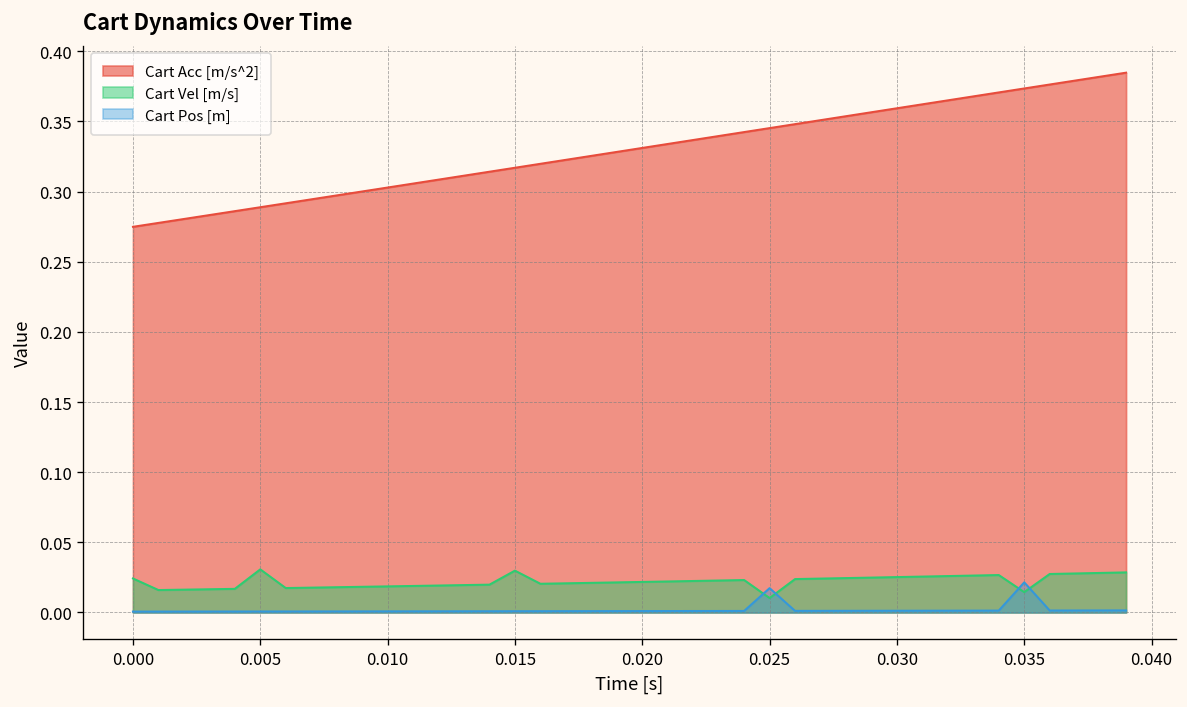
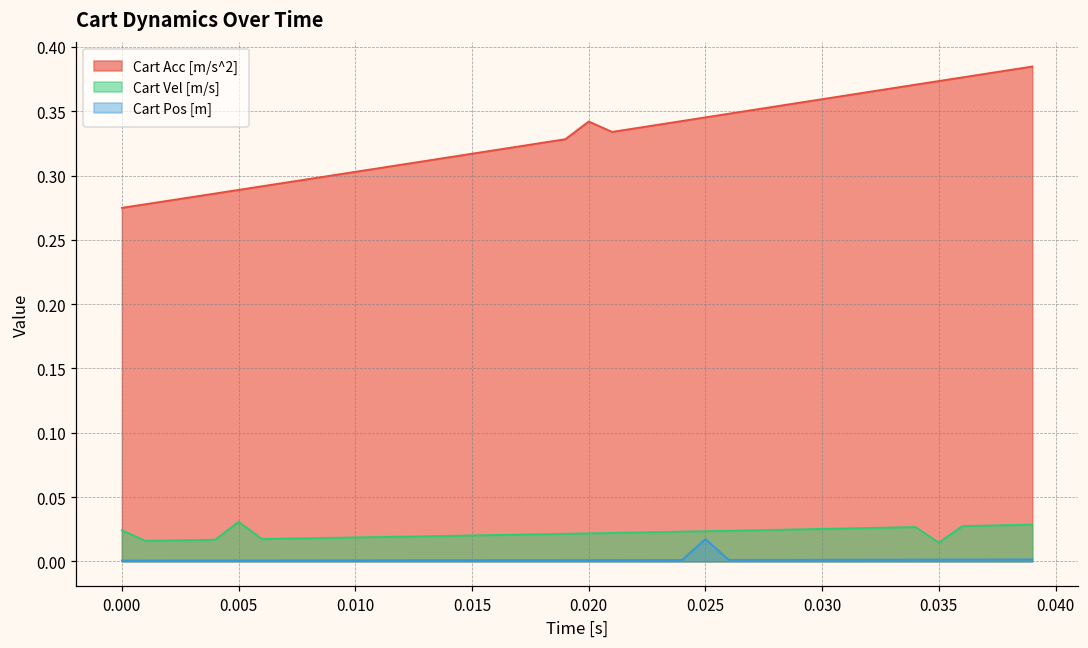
  {
    "Cart Acc [m/s^2]": {
      "0.000": 0.275,
      "0.005": 0.289,
      "0.010": 0.303,
      "0.015": 0.317,
-     "0.020": 0.331,
+     "0.020": 0.342,
      "0.025": 0.345,
      "0.030": 0.359,
      "0.035": 0.373
    },
    "Cart Vel [m/s]": {
      "0.000": 0.024,
      "0.005": 0.031,
      "0.010": 0.019,
-     "0.015": 0.030,
+     "0.015": 0.020,
      "0.020": 0.022,
-     "0.025": 0.010,
+     "0.025": 0.023,
      "0.030": 0.025,
      "0.035": 0.015
    },
    "Cart Pos [m]": {
      "0.000": 0.001,
      "0.005": 0.001,
      "0.010": 0.001,
      "0.015": 0.001,
      "0.020": 0.001,
      "0.025": 0.017,
      "0.030": 0.001,
-     "0.035": 0.021
+     "0.035": 0.001
    }
  }
